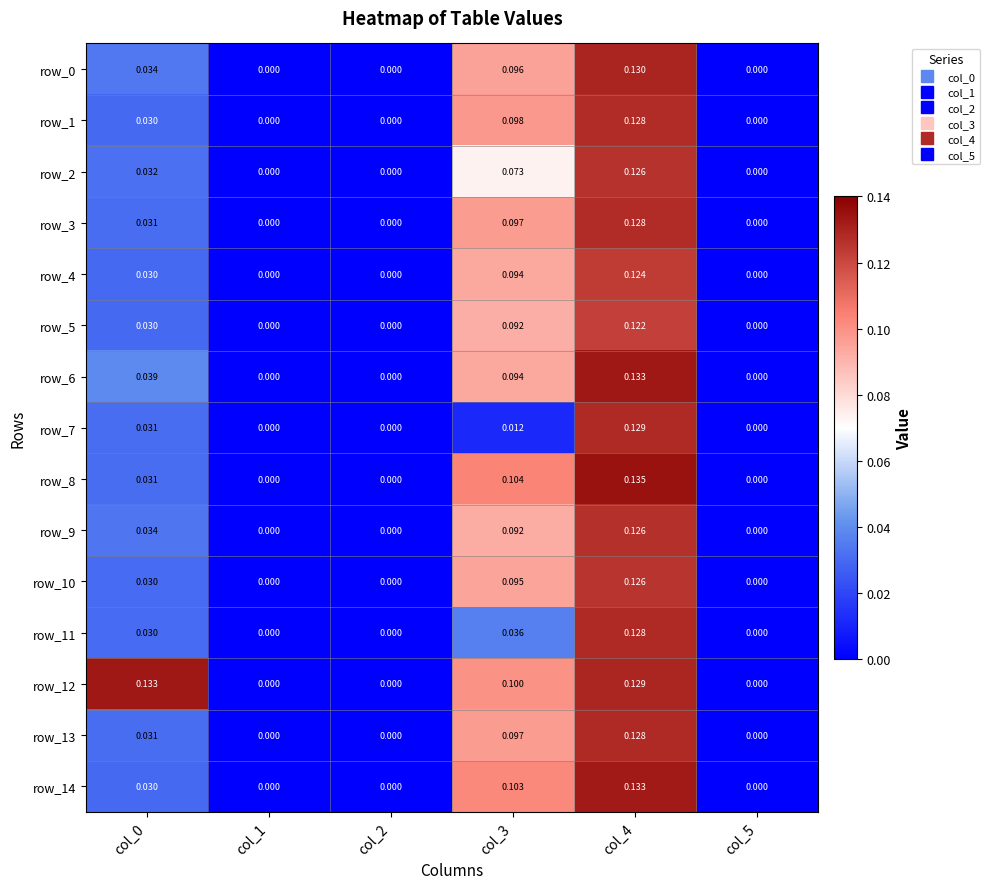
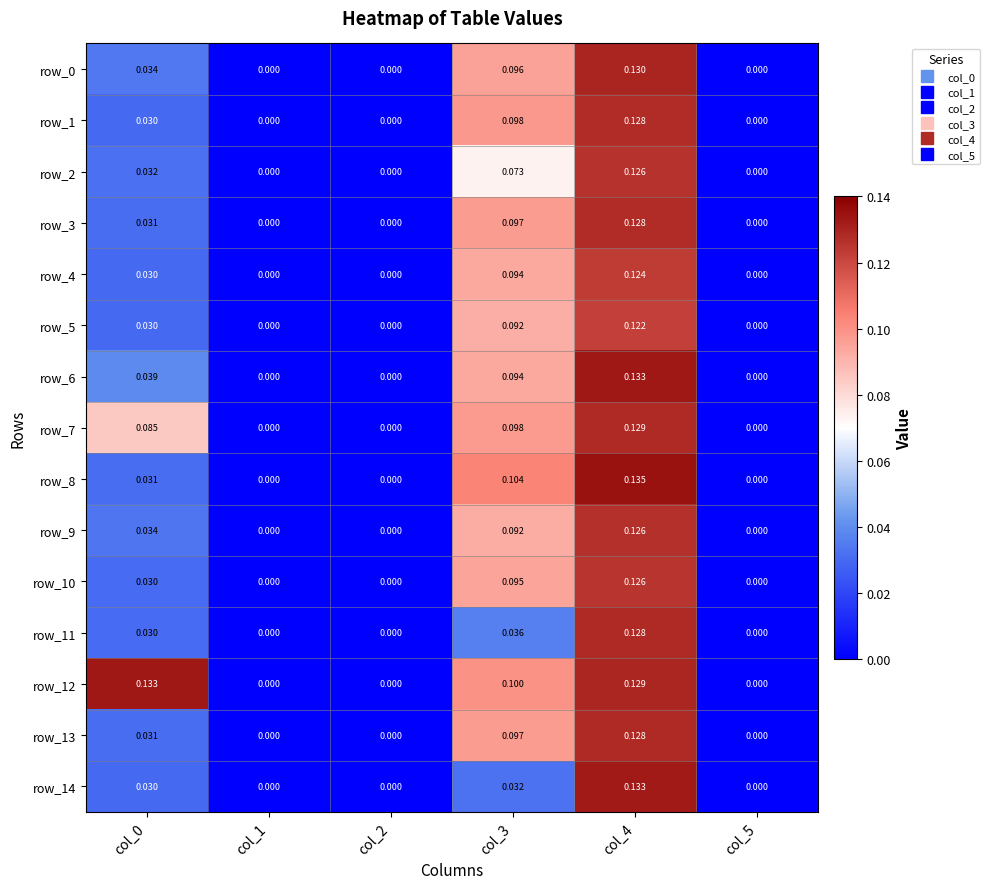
  {
    "row_0": {
      "col_0": 0.034,
      "col_1": 0.000,
      "col_2": 0.000,
      "col_3": 0.096,
      "col_4": 0.130,
      "col_5": 0.000
    },
    "row_1": {
      "col_0": 0.030,
      "col_1": 0.000,
      "col_2": 0.000,
      "col_3": 0.098,
      "col_4": 0.128,
      "col_5": 0.000
    },
    "row_2": {
      "col_0": 0.032,
      "col_1": 0.000,
      "col_2": 0.000,
      "col_3": 0.073,
      "col_4": 0.126,
      "col_5": 0.000
    },
    "row_3": {
      "col_0": 0.031,
      "col_1": 0.000,
      "col_2": 0.000,
      "col_3": 0.097,
      "col_4": 0.128,
      "col_5": 0.000
    },
    "row_4": {
      "col_0": 0.030,
      "col_1": 0.000,
      "col_2": 0.000,
      "col_3": 0.094,
      "col_4": 0.124,
      "col_5": 0.000
    },
    "row_5": {
      "col_0": 0.030,
      "col_1": 0.000,
      "col_2": 0.000,
      "col_3": 0.092,
      "col_4": 0.122,
      "col_5": 0.000
    },
    "row_6": {
      "col_0": 0.039,
      "col_1": 0.000,
      "col_2": 0.000,
      "col_3": 0.094,
      "col_4": 0.133,
      "col_5": 0.000
    },
    "row_7": {
-     "col_0": 0.031,
+     "col_0": 0.085,
      "col_1": 0.000,
      "col_2": 0.000,
-     "col_3": 0.012,
+     "col_3": 0.098,
      "col_4": 0.129,
      "col_5": 0.000
    },
    "row_8": {
      "col_0": 0.031,
      "col_1": 0.000,
      "col_2": 0.000,
      "col_3": 0.104,
      "col_4": 0.135,
      "col_5": 0.000
    },
    "row_9": {
      "col_0": 0.034,
      "col_1": 0.000,
      "col_2": 0.000,
      "col_3": 0.092,
      "col_4": 0.126,
      "col_5": 0.000
    },
    "row_10": {
      "col_0": 0.030,
      "col_1": 0.000,
      "col_2": 0.000,
      "col_3": 0.095,
      "col_4": 0.126,
      "col_5": 0.000
    },
    "row_11": {
      "col_0": 0.030,
      "col_1": 0.000,
      "col_2": 0.000,
      "col_3": 0.036,
      "col_4": 0.128,
      "col_5": 0.000
    },
    "row_12": {
      "col_0": 0.133,
      "col_1": 0.000,
      "col_2": 0.000,
      "col_3": 0.100,
      "col_4": 0.129,
      "col_5": 0.000
    },
    "row_13": {
      "col_0": 0.031,
      "col_1": 0.000,
      "col_2": 0.000,
      "col_3": 0.097,
      "col_4": 0.128,
      "col_5": 0.000
    },
    "row_14": {
      "col_0": 0.030,
      "col_1": 0.000,
      "col_2": 0.000,
-     "col_3": 0.103,
+     "col_3": 0.032,
      "col_4": 0.133,
      "col_5": 0.000
    }
  }
